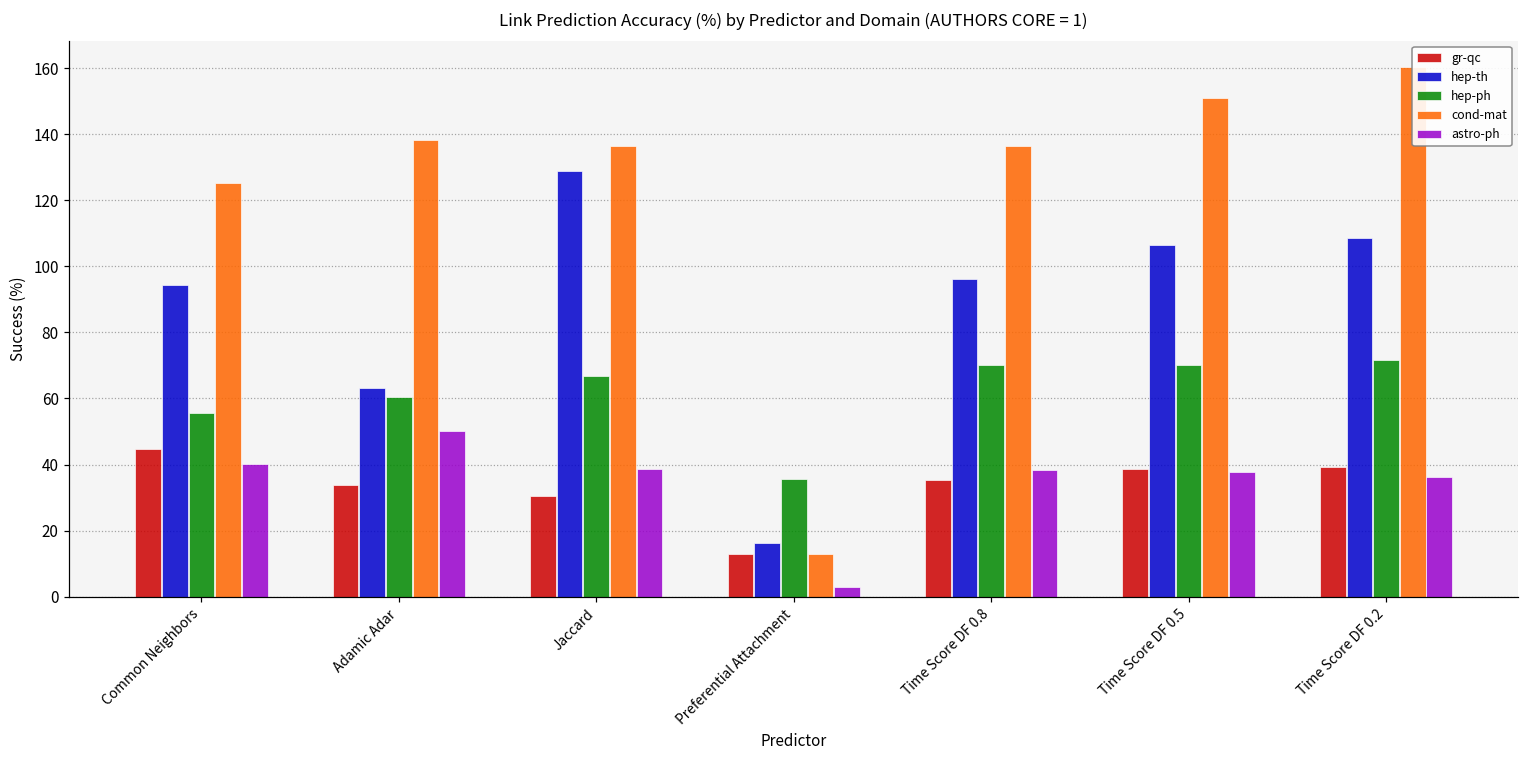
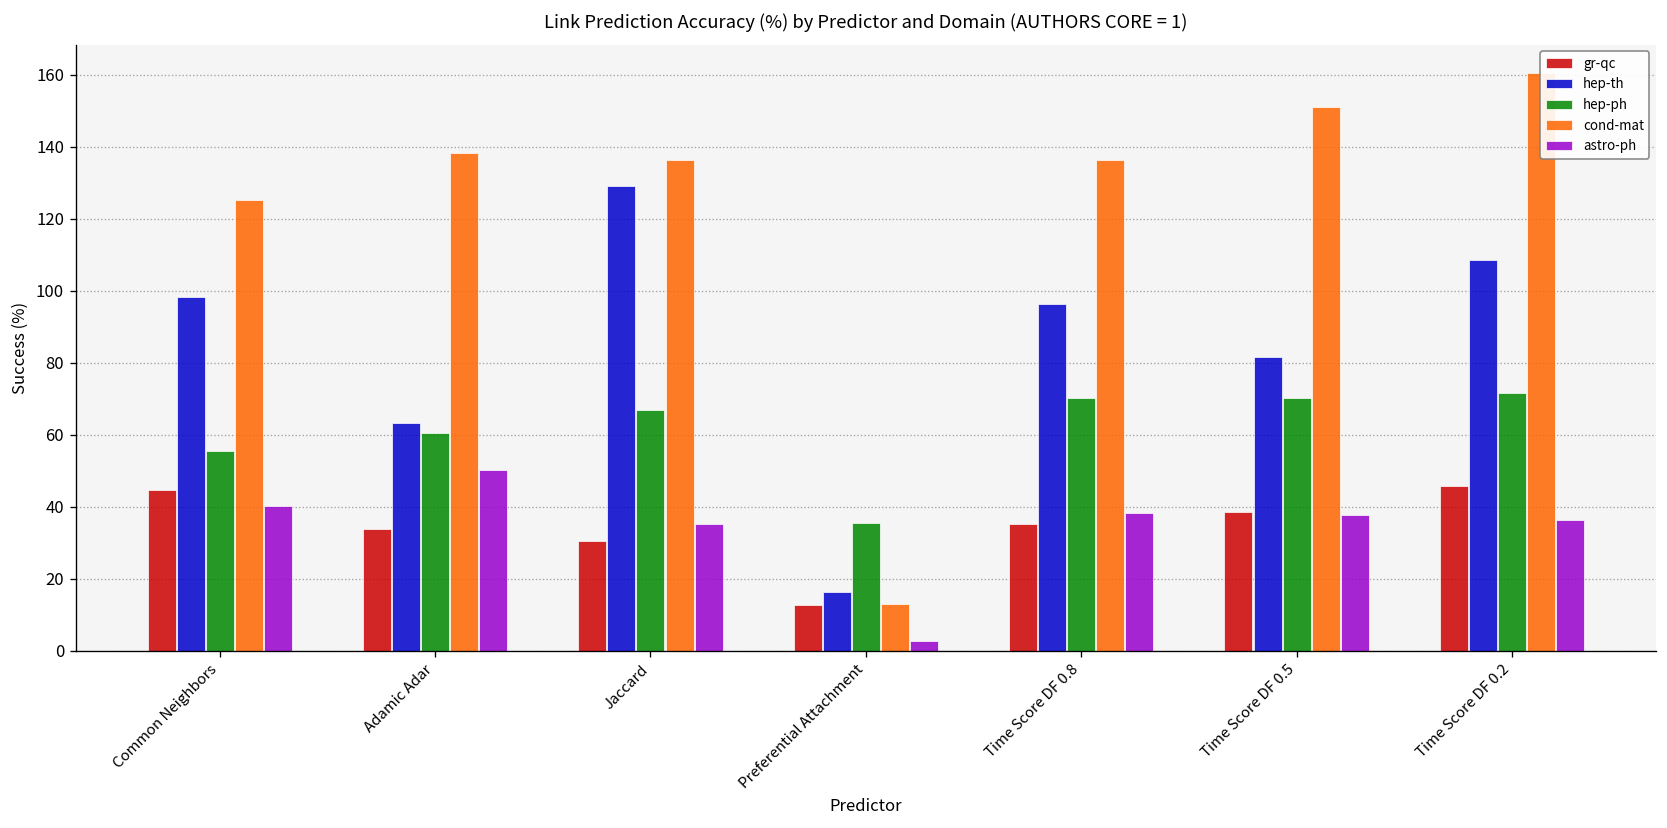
  {
    "gr-qc": {
      "Common Neighbors": 45,
      "Adamic Adar": 34,
      "Jaccard": 31,
      "Preferential Attachment": 13,
      "Time Score DF 0.8": 35,
      "Time Score DF 0.5": 39,
-     "Time Score DF 0.2": 39
+     "Time Score DF 0.2": 46
    },
    "hep-th": {
-     "Common Neighbors": 94,
+     "Common Neighbors": 98,
      "Adamic Adar": 63,
      "Jaccard": 129,
      "Preferential Attachment": 16,
      "Time Score DF 0.8": 96,
-     "Time Score DF 0.5": 106,
+     "Time Score DF 0.5": 81,
      "Time Score DF 0.2": 108
    },
    "hep-ph": {
      "Common Neighbors": 56,
      "Adamic Adar": 60,
      "Jaccard": 67,
      "Preferential Attachment": 36,
      "Time Score DF 0.8": 70,
      "Time Score DF 0.5": 70,
      "Time Score DF 0.2": 72
    },
    "cond-mat": {
      "Common Neighbors": 125,
      "Adamic Adar": 138,
      "Jaccard": 136,
      "Preferential Attachment": 13,
      "Time Score DF 0.8": 136,
      "Time Score DF 0.5": 151
    },
    "astro-ph": {
      "Common Neighbors": 40,
      "Adamic Adar": 50,
-     "Jaccard": 39,
+     "Jaccard": 35,
      "Preferential Attachment": 3,
      "Time Score DF 0.8": 38,
      "Time Score DF 0.5": 38,
      "Time Score DF 0.2": 36
    }
  }
